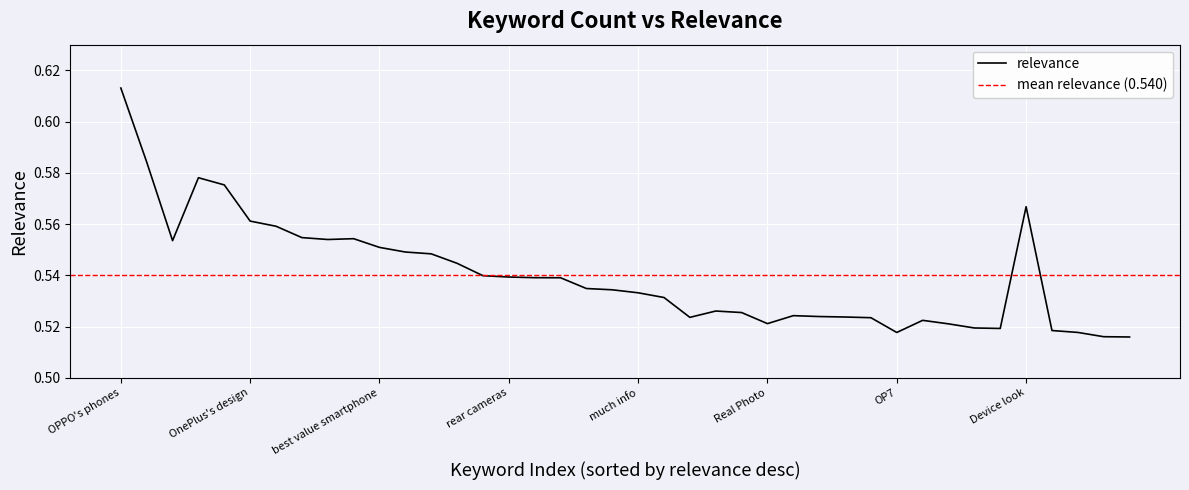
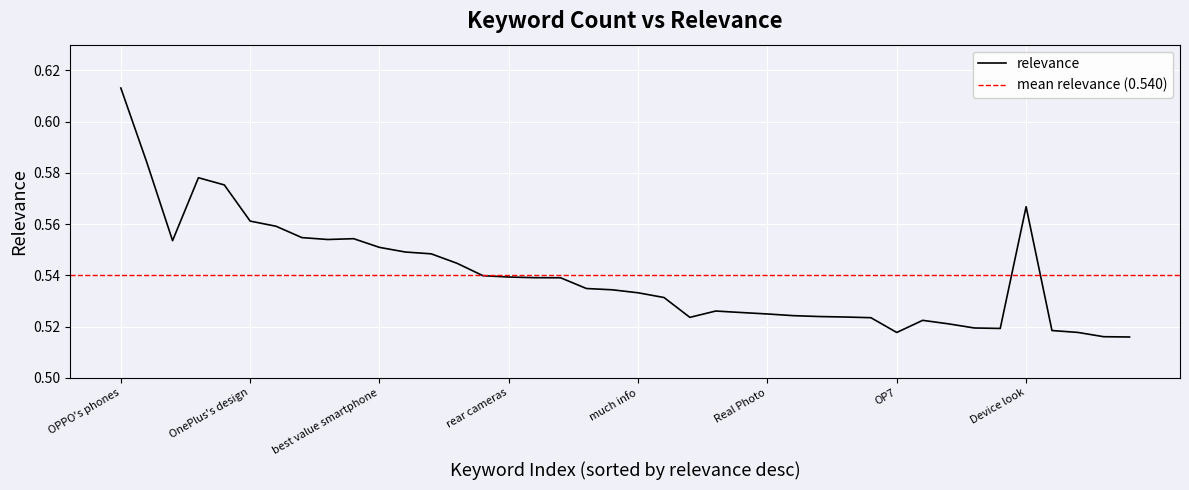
  {
    "OPPO's phones": 0.613,
    "OnePlus's design": 0.561,
    "best value smartphone": 0.551,
    "rear cameras": 0.539,
    "much info": 0.533,
-   "Real Photo": 0.521,
+   "Real Photo": 0.525,
    "OP7": 0.518,
    "Device look": 0.567
  }
